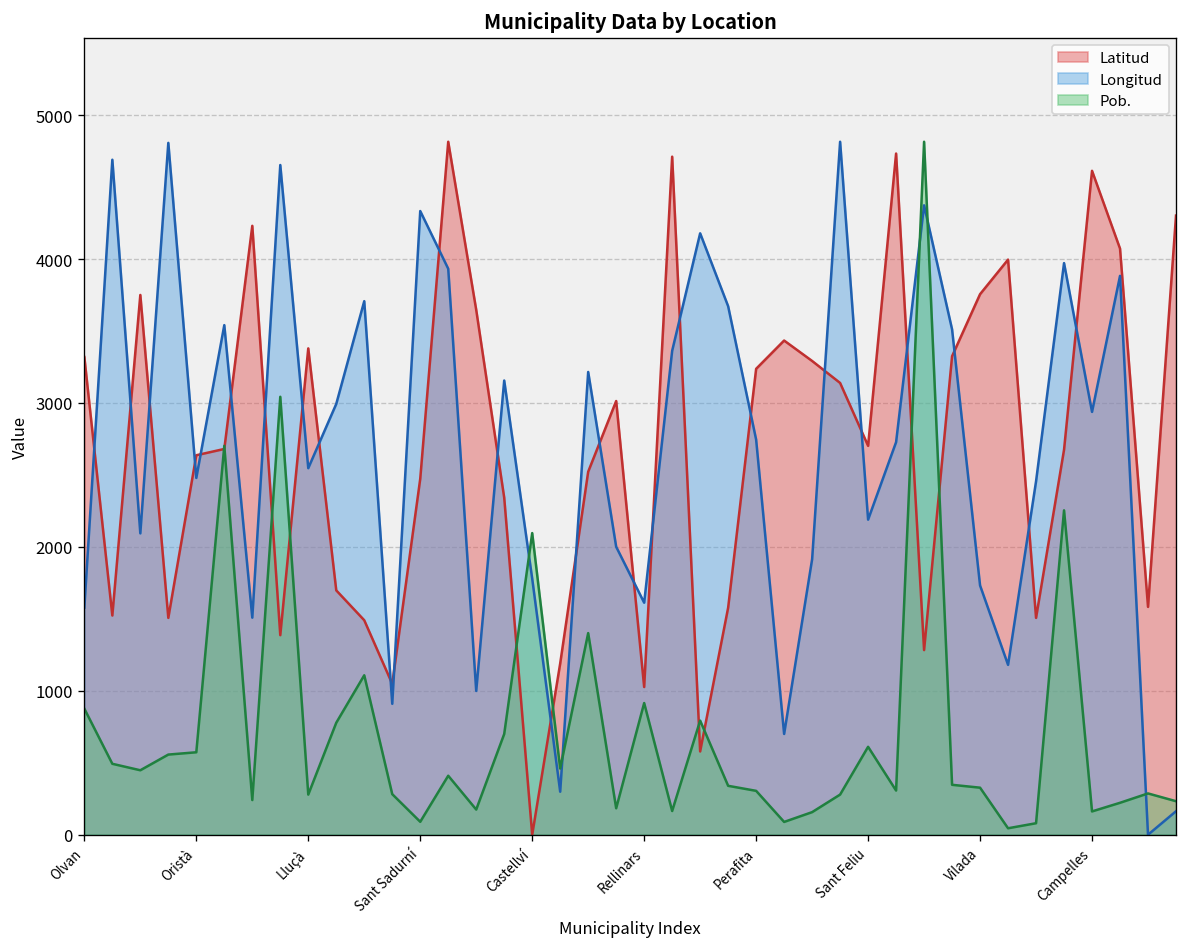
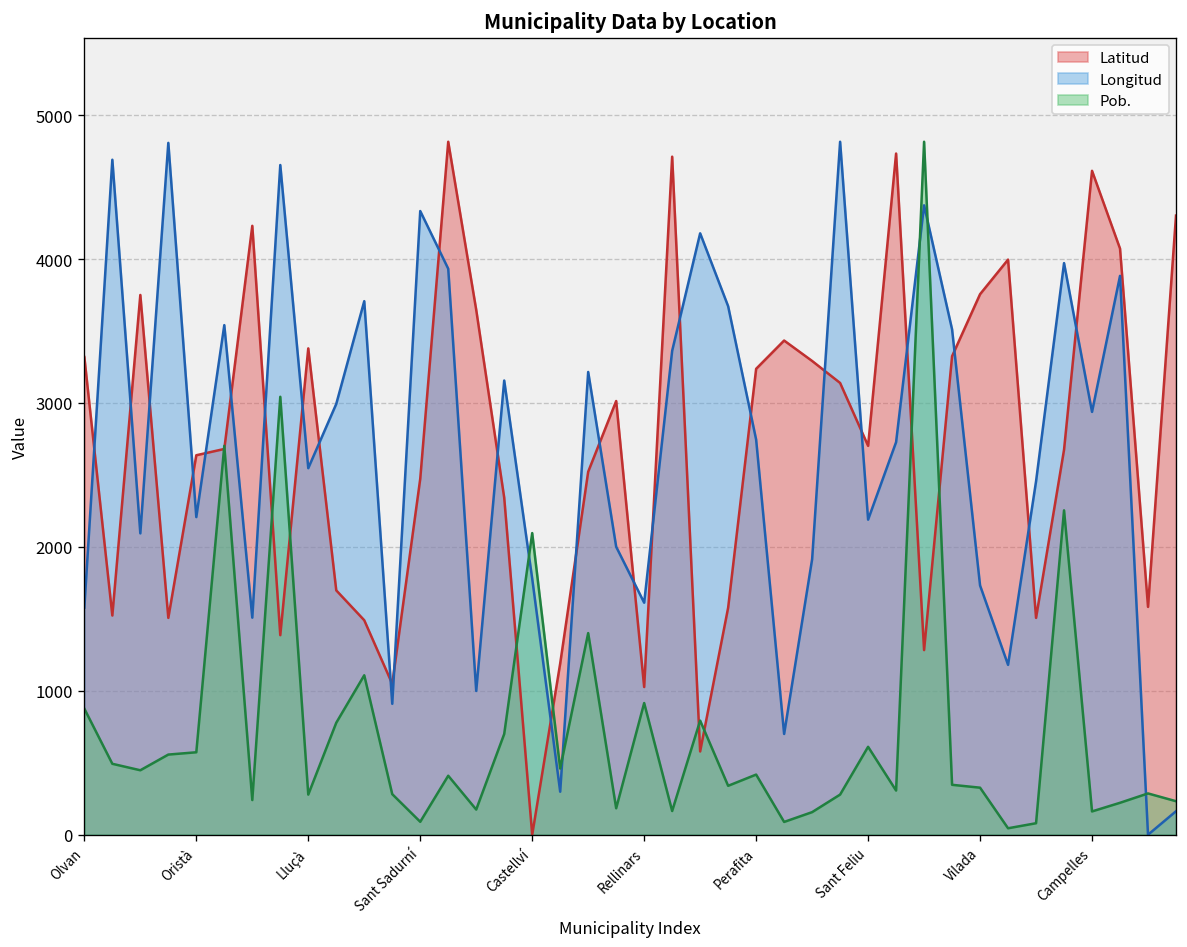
  {
    "Latitud": {
      "Olvan": 3320,
      "Oristà": 2640,
      "Lluçà": 3380,
      "Sant Sadurní": 2470,
      "Castellví": 0,
      "Rellinars": 1030,
      "Perafita": 3240,
      "Sant Feliu": 2700,
      "Vilada": 3760,
      "Campelles": 4610
    },
    "Longitud": {
      "Olvan": 1580,
-     "Oristà": 2480,
+     "Oristà": 2210,
      "Lluçà": 2550,
      "Sant Sadurní": 4330,
      "Castellví": 1780,
      "Rellinars": 1610,
      "Perafita": 2750,
      "Sant Feliu": 2190,
      "Vilada": 1730,
      "Campelles": 2940
    },
    "Pob.": {
      "Olvan": 880,
      "Oristà": 570,
      "Lluçà": 280,
      "Sant Sadurní": 90,
      "Castellví": 2100,
      "Rellinars": 920,
-     "Perafita": 310,
+     "Perafita": 420,
      "Sant Feliu": 610,
      "Vilada": 330,
      "Campelles": 160
    }
  }
